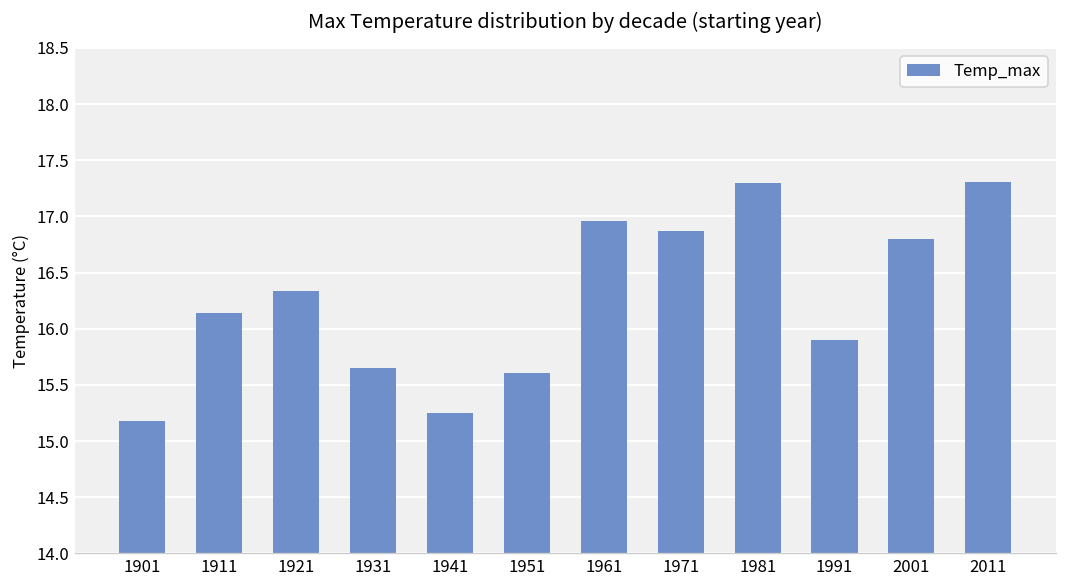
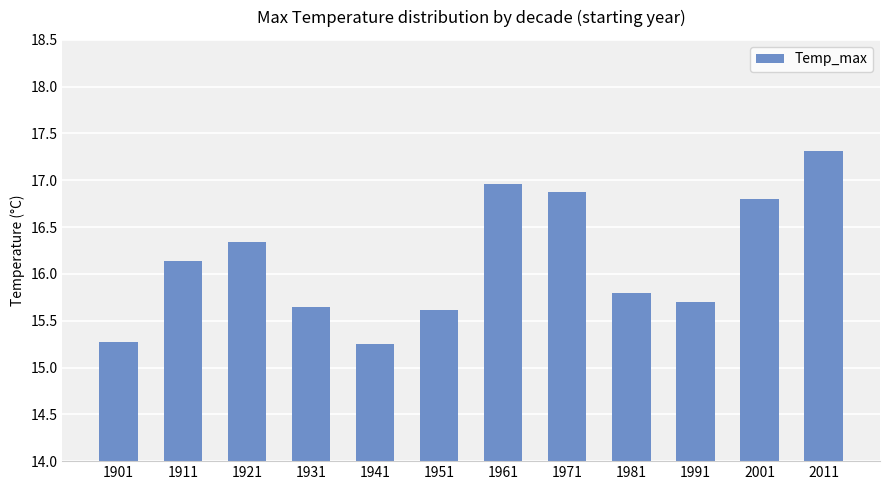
  {
-   "1901": 15.2,
+   "1901": 15.3,
    "1911": 16.1,
    "1921": 16.3,
    "1931": 15.7,
    "1941": 15.3,
    "1951": 15.6,
    "1961": 17.0,
    "1971": 16.9,
-   "1981": 17.3,
-   "1991": 15.9,
+   "1981": 15.8,
+   "1991": 15.7,
    "2001": 16.8,
    "2011": 17.3
  }
